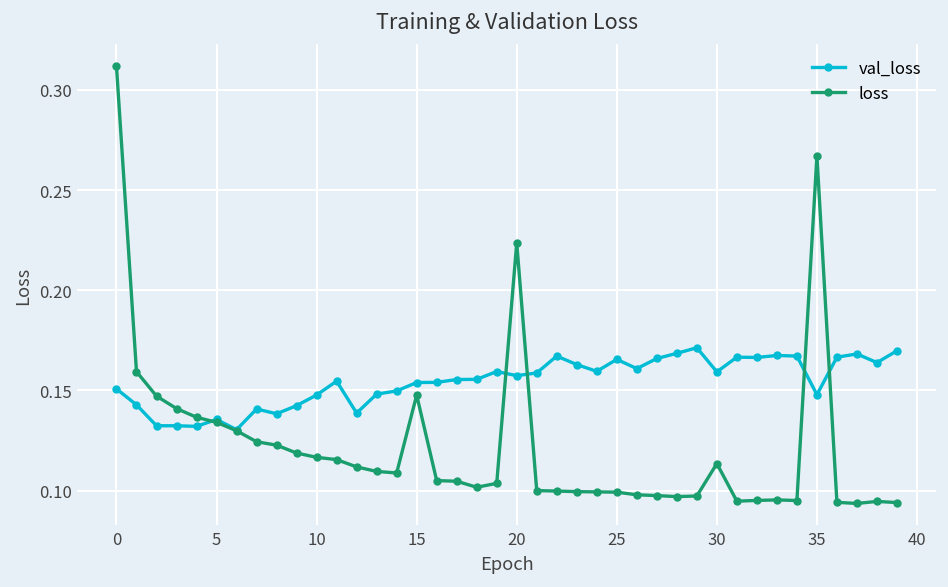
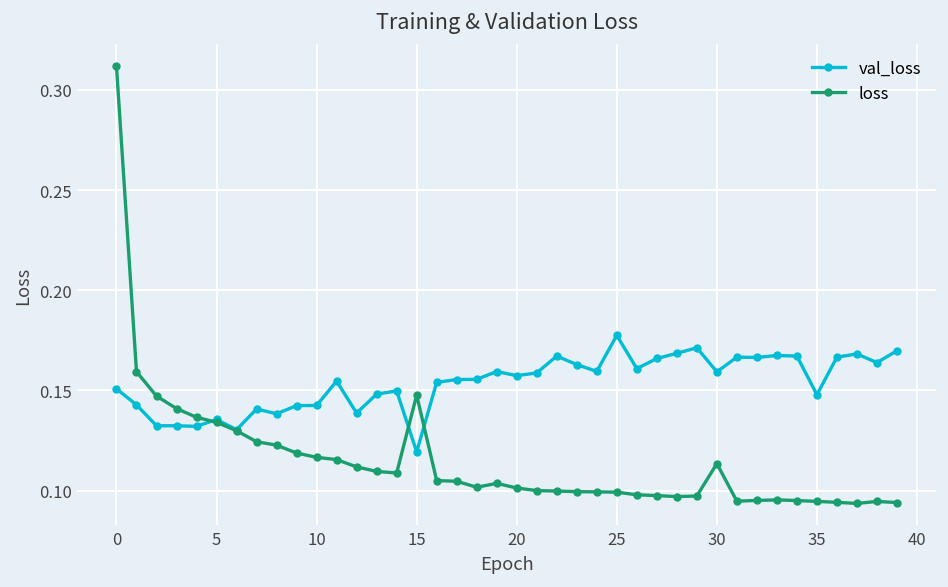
  {
    "val_loss": {
      "0": 0.151,
-     "10": 0.148,
-     "15": 0.154,
+     "10": 0.143,
+     "15": 0.119,
      "20": 0.157,
-     "25": 0.166,
+     "25": 0.177,
      "30": 0.159,
      "35": 0.148
    },
    "loss": {
      "0": 0.312,
      "10": 0.117,
      "15": 0.148,
-     "20": 0.224,
+     "20": 0.101,
      "25": 0.099,
      "30": 0.113,
-     "35": 0.267
+     "35": 0.095
    }
  }
